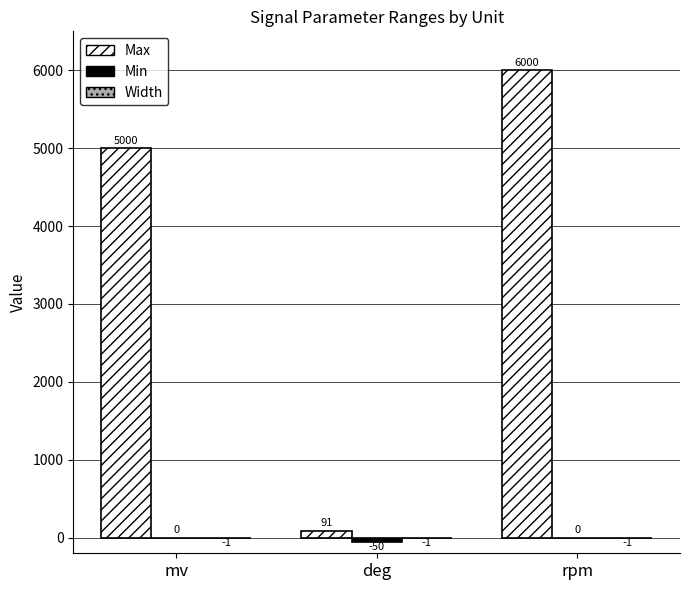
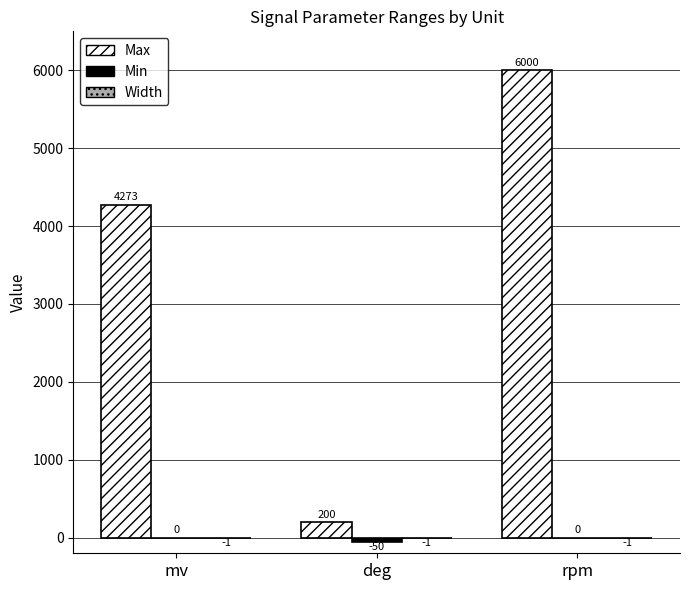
  {
    "Max": {
-     "mv": 5000,
-     "deg": 91,
+     "mv": 4273,
+     "deg": 200,
      "rpm": 6000
    },
    "Min": {
      "mv": 0,
      "deg": -50,
      "rpm": 0
    },
    "Width": {
      "mv": -1,
      "deg": -1,
      "rpm": -1
    }
  }
